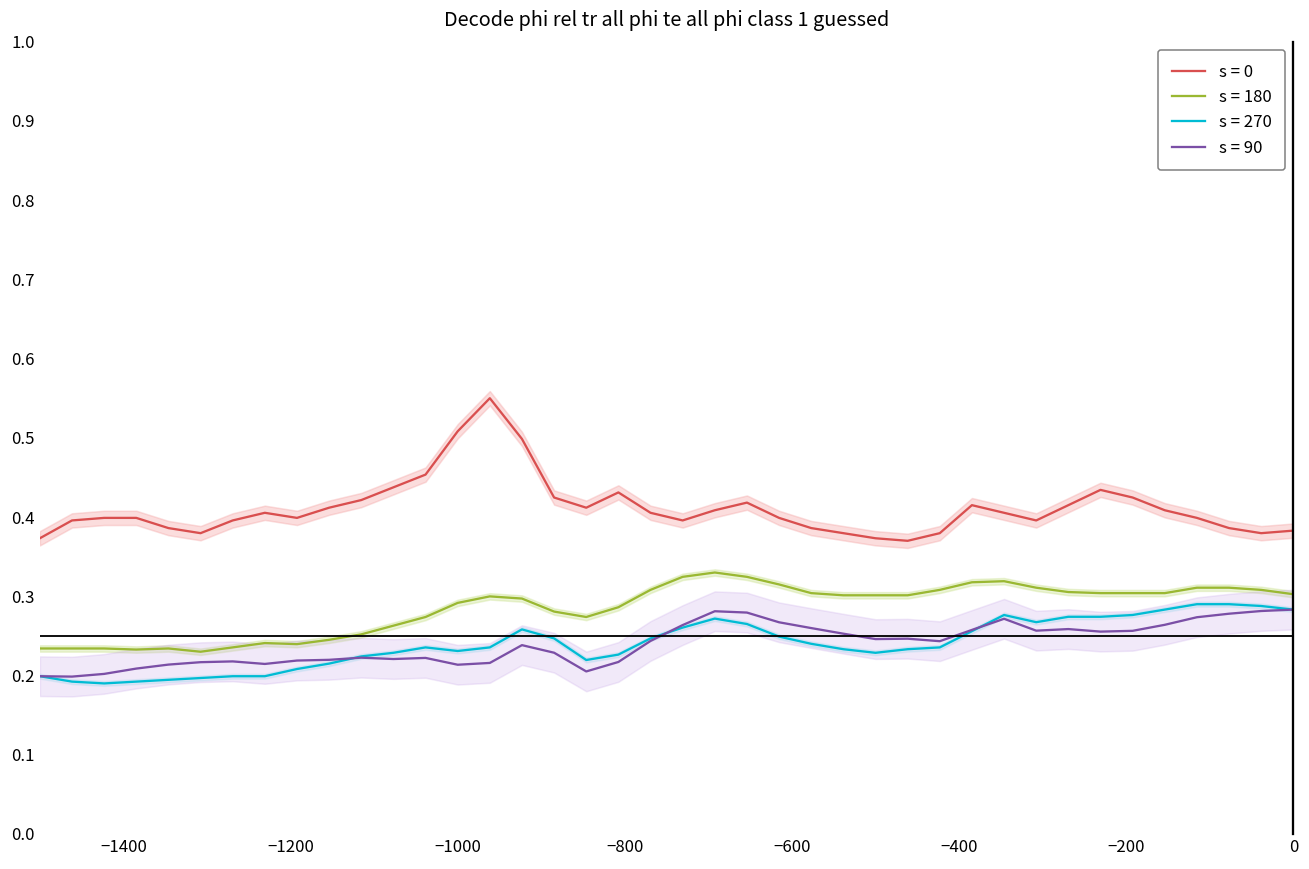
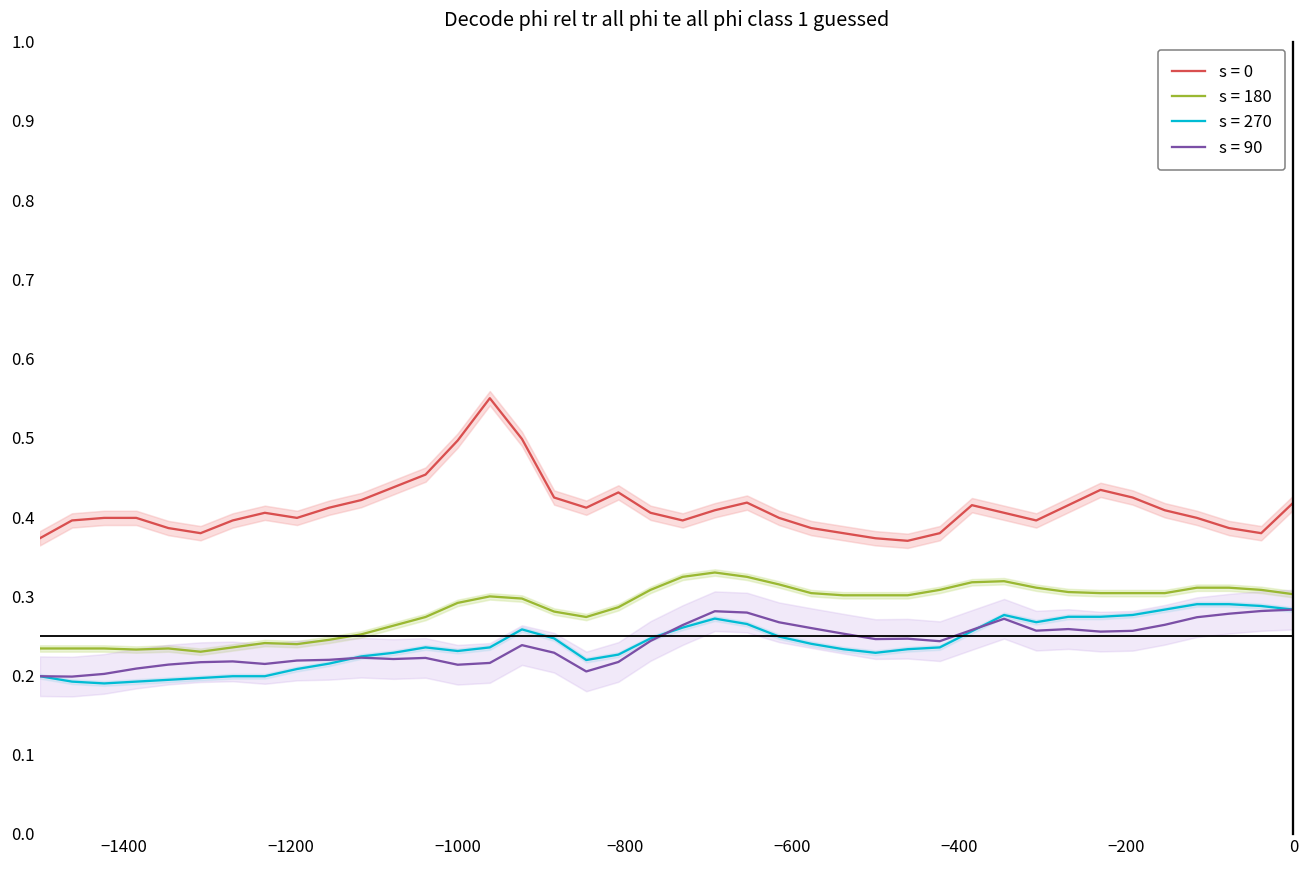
  {
    "s = 0": {
-     "−1000": 0.51,
-     "0": 0.38
+     "−1000": 0.50,
+     "0": 0.42
    },
    "s = 180": {
      "−1000": 0.29,
      "0": 0.30
    },
    "s = 90": {
      "−1000": 0.21
    }
  }
